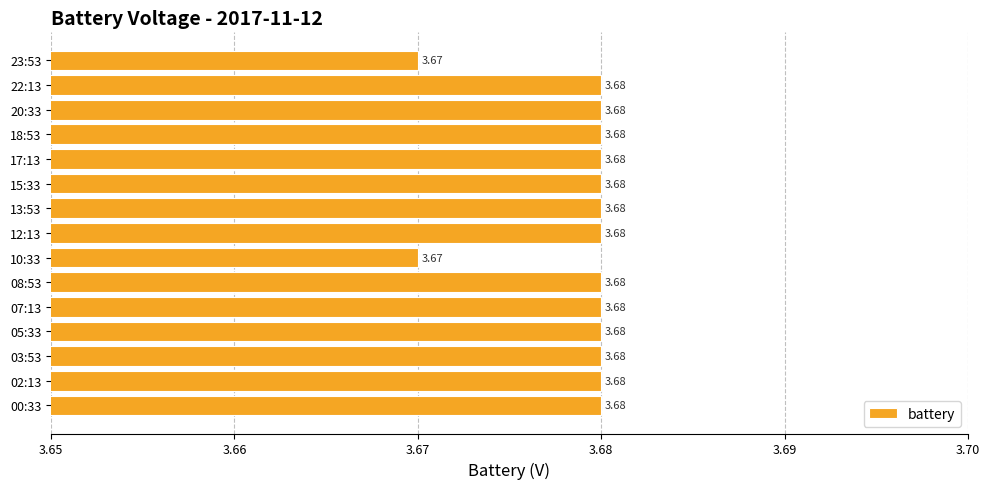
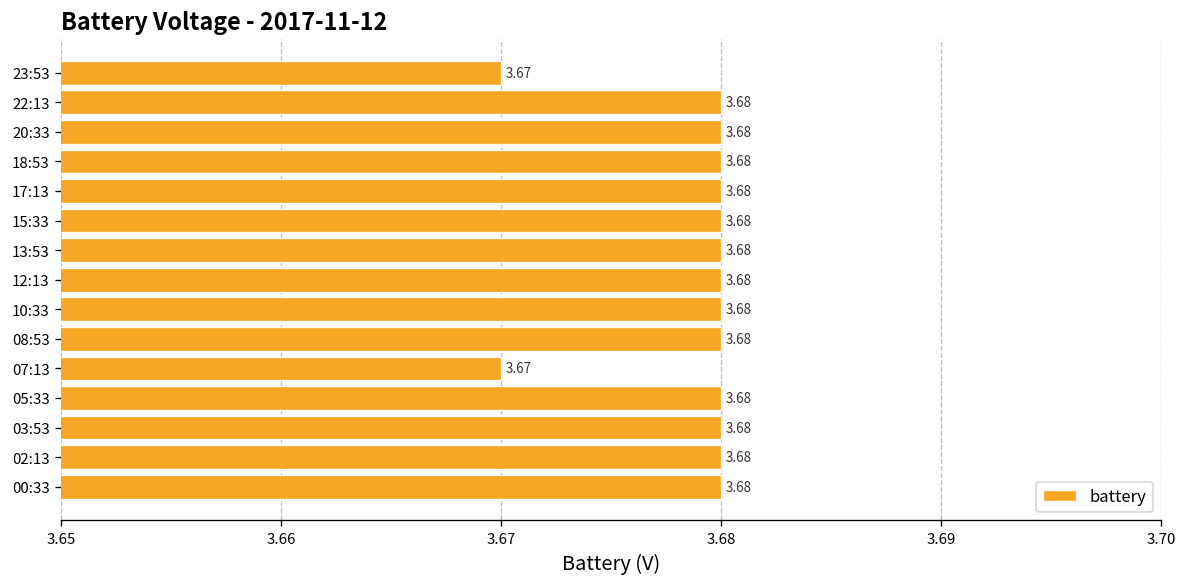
  {
    "23:53": 3.67,
    "22:13": 3.68,
    "20:33": 3.68,
    "18:53": 3.68,
    "17:13": 3.68,
    "15:33": 3.68,
    "13:53": 3.68,
    "12:13": 3.68,
-   "10:33": 3.67,
+   "10:33": 3.68,
    "08:53": 3.68,
-   "07:13": 3.68,
+   "07:13": 3.67,
    "05:33": 3.68,
    "03:53": 3.68,
    "02:13": 3.68,
    "00:33": 3.68
  }
